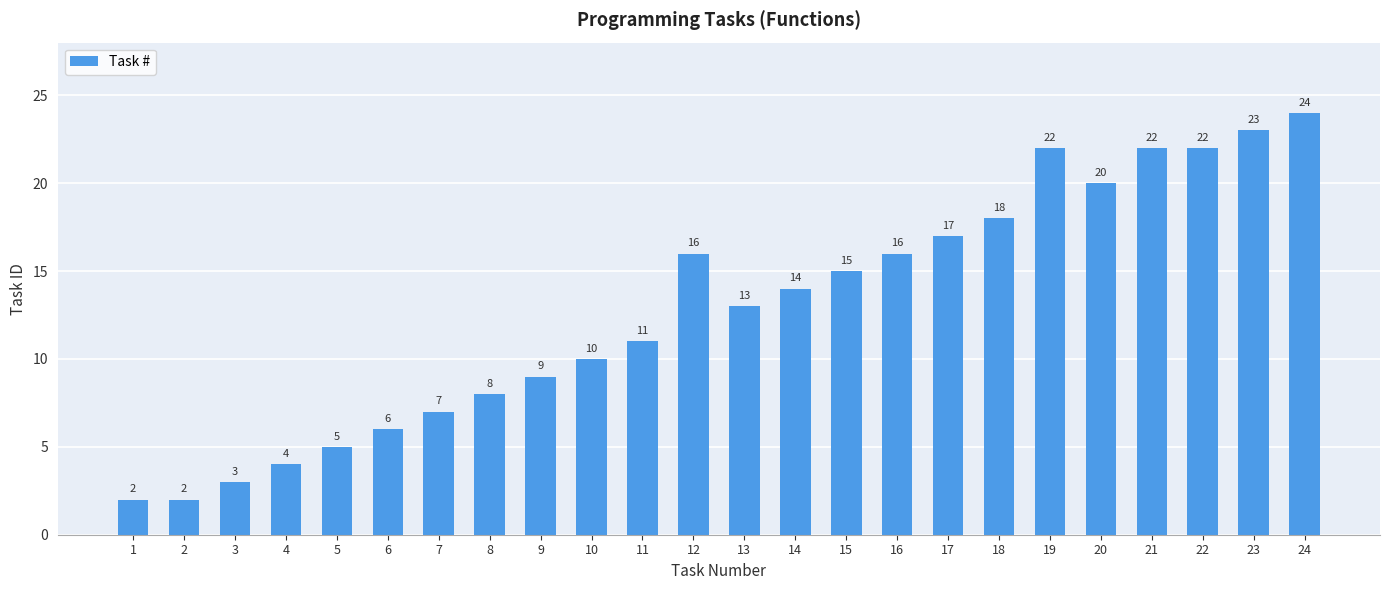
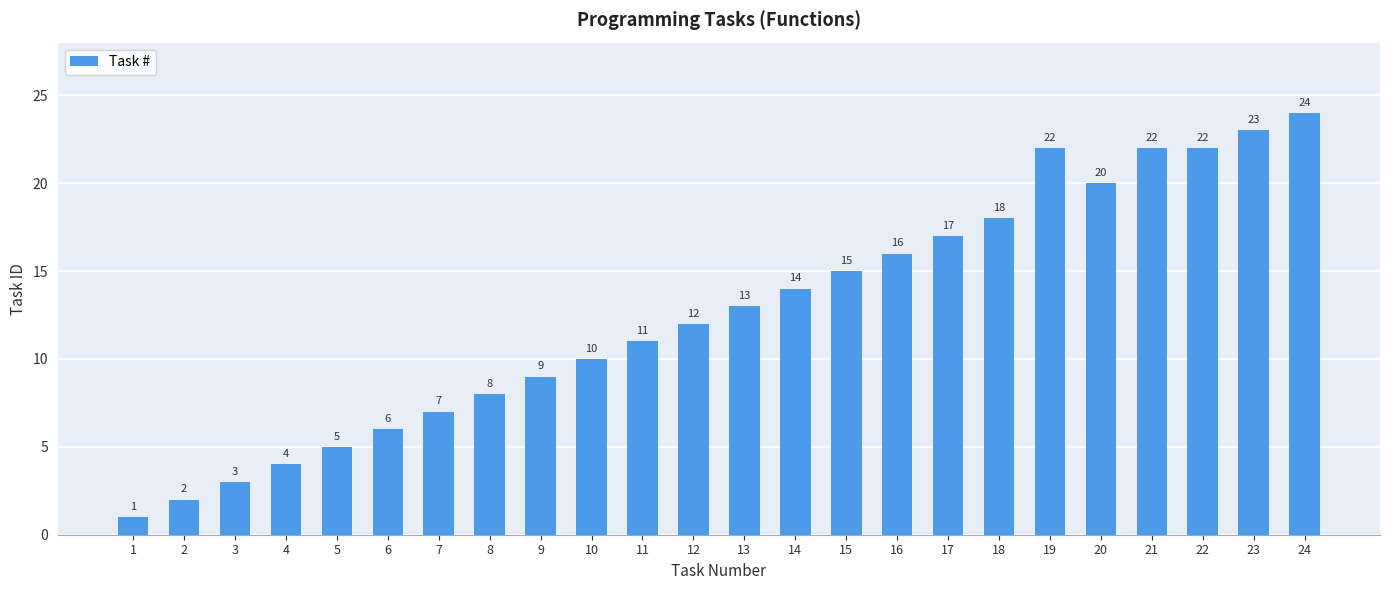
  {
-   "1": 2,
+   "1": 1,
    "2": 2,
    "3": 3,
    "4": 4,
    "5": 5,
    "6": 6,
    "7": 7,
    "8": 8,
    "9": 9,
    "10": 10,
    "11": 11,
-   "12": 16,
+   "12": 12,
    "13": 13,
    "14": 14,
    "15": 15,
    "16": 16,
    "17": 17,
    "18": 18,
    "19": 22,
    "20": 20,
    "21": 22,
    "22": 22,
    "23": 23,
    "24": 24
  }
